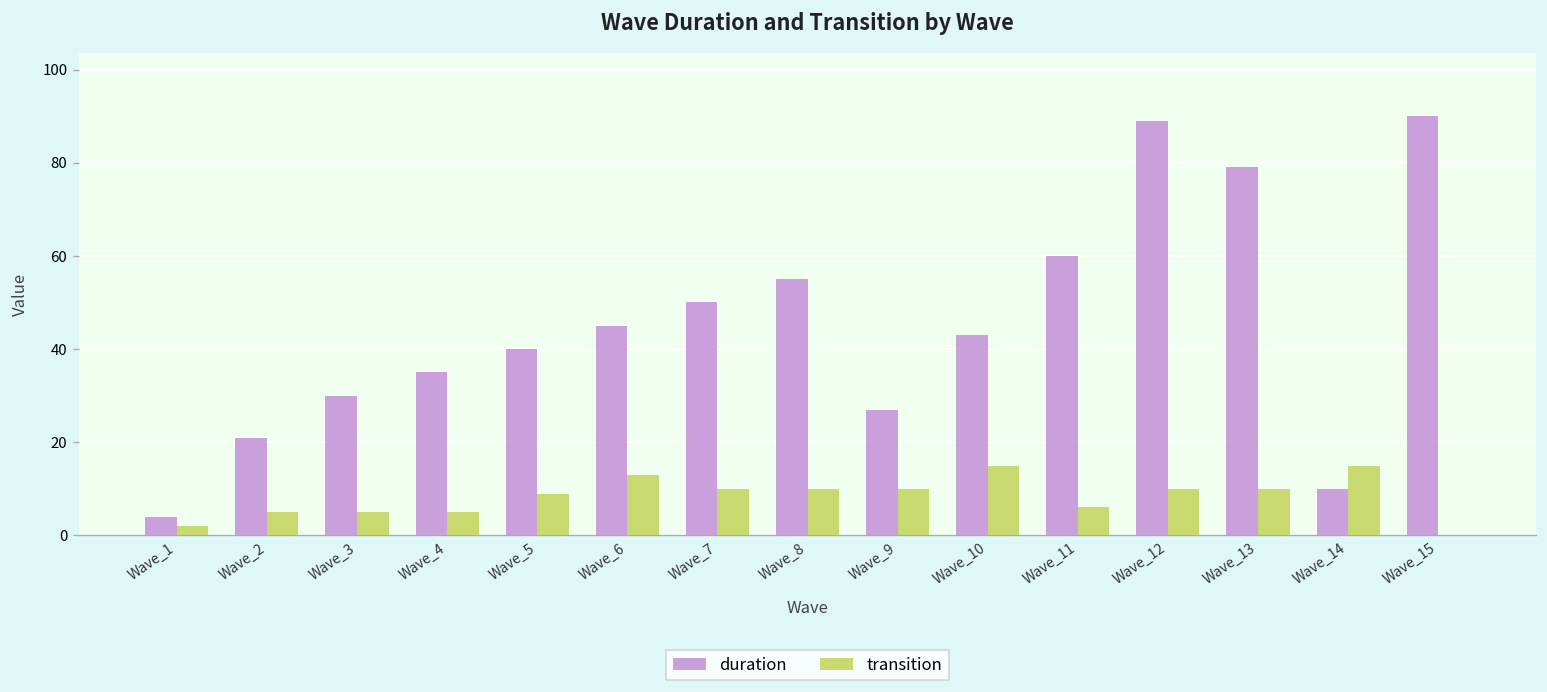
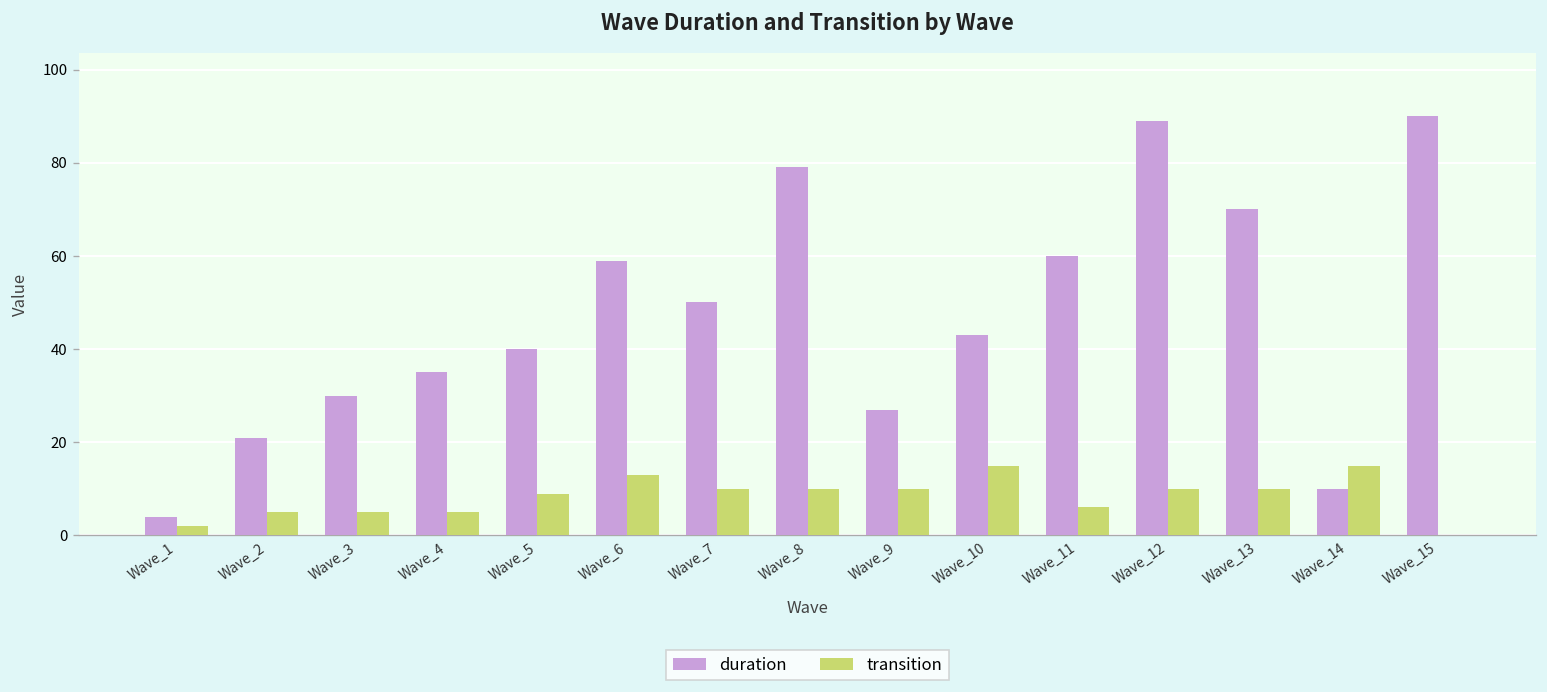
  {
    "duration": {
      "Wave_1": 4,
      "Wave_2": 21,
      "Wave_3": 30,
      "Wave_4": 35,
      "Wave_5": 40,
-     "Wave_6": 45,
+     "Wave_6": 59,
      "Wave_7": 50,
-     "Wave_8": 55,
+     "Wave_8": 79,
      "Wave_9": 27,
      "Wave_10": 43,
      "Wave_11": 60,
      "Wave_12": 89,
-     "Wave_13": 79,
+     "Wave_13": 70,
      "Wave_14": 10,
      "Wave_15": 90
    },
    "transition": {
      "Wave_1": 2,
      "Wave_2": 5,
      "Wave_3": 5,
      "Wave_4": 5,
      "Wave_5": 9,
      "Wave_6": 13,
      "Wave_7": 10,
      "Wave_8": 10,
      "Wave_9": 10,
      "Wave_10": 15,
      "Wave_11": 6,
      "Wave_12": 10,
      "Wave_13": 10,
      "Wave_14": 15,
      "Wave_15": 0
    }
  }
